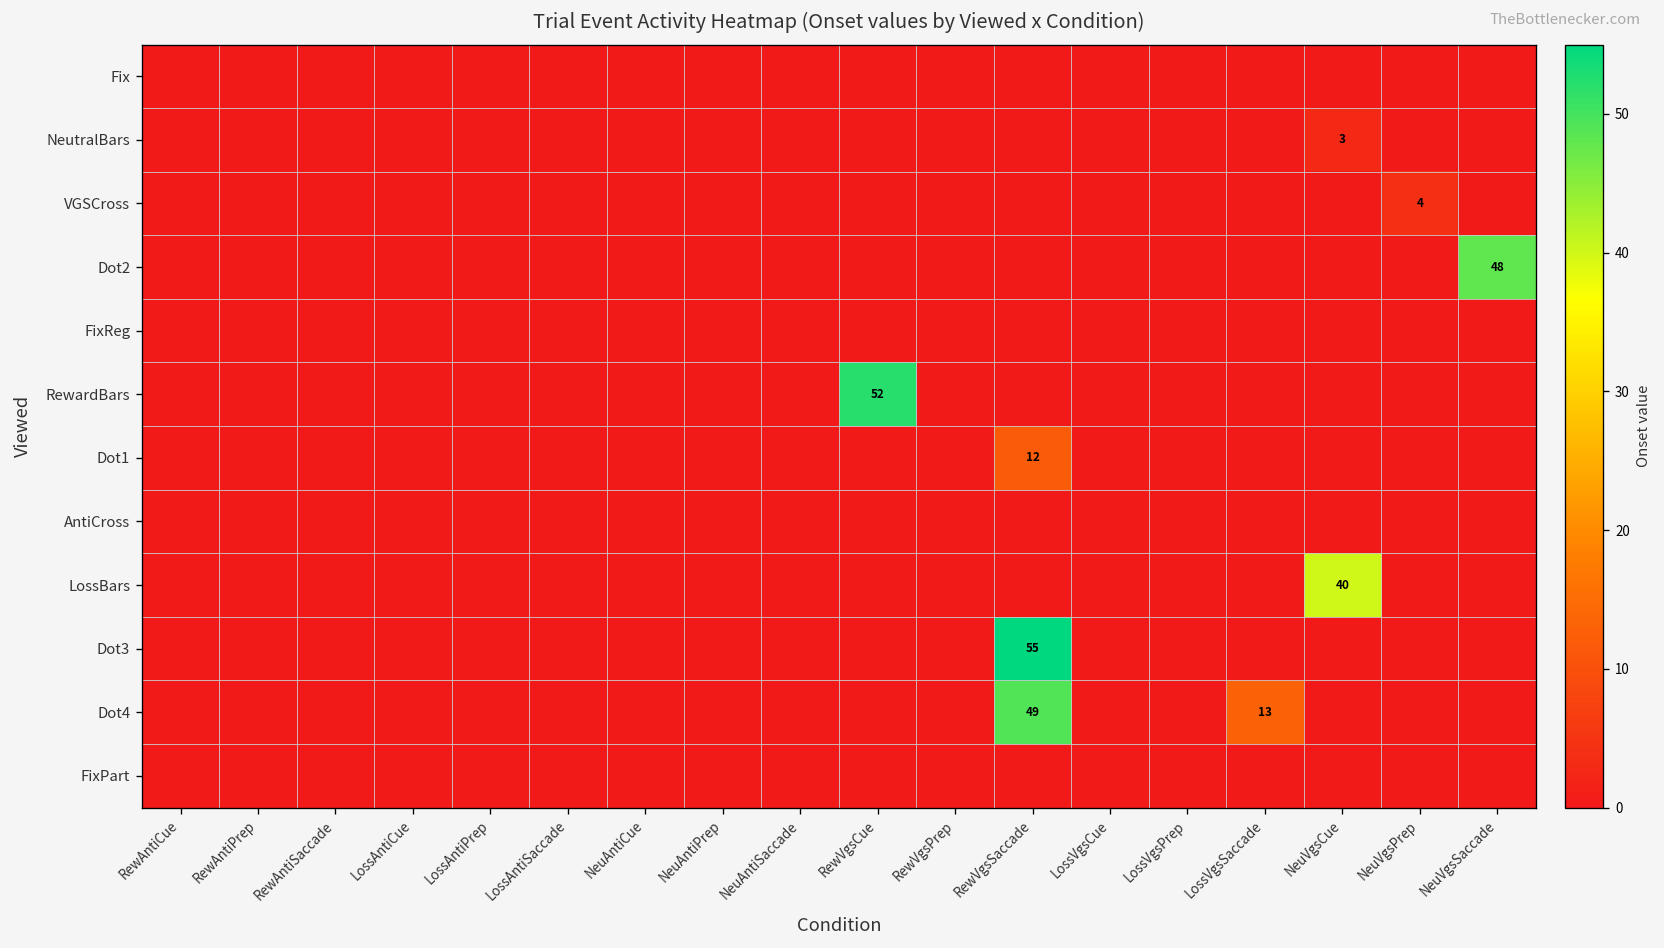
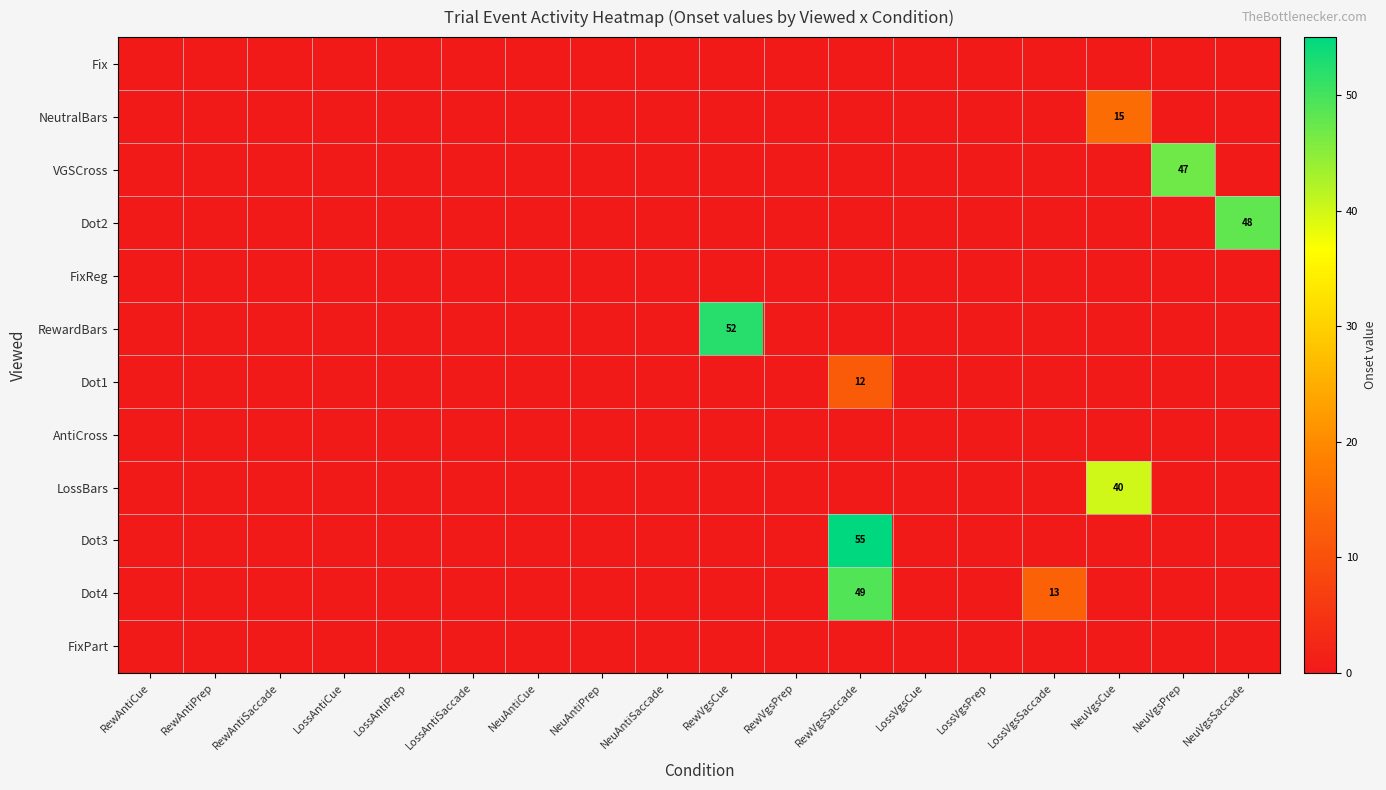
  {
    "NeutralBars": {
-     "NeuVgsCue": 3
+     "NeuVgsCue": 15
    },
    "VGSCross": {
-     "NeuVgsPrep": 4
+     "NeuVgsPrep": 47
    },
    "Dot2": {
      "NeuVgsSaccade": 48
    },
    "RewardBars": {
      "RewVgsCue": 52
    },
    "Dot1": {
      "RewVgsSaccade": 12
    },
    "LossBars": {
      "NeuVgsCue": 40
    },
    "Dot3": {
      "RewVgsSaccade": 55
    },
    "Dot4": {
      "RewVgsSaccade": 49,
      "LossVgsSaccade": 13
    }
  }
